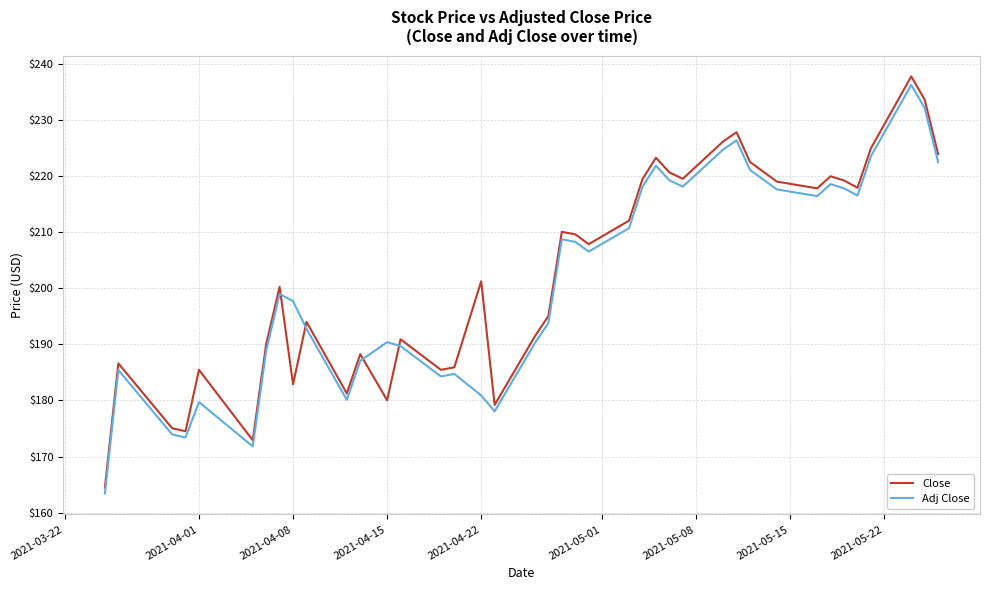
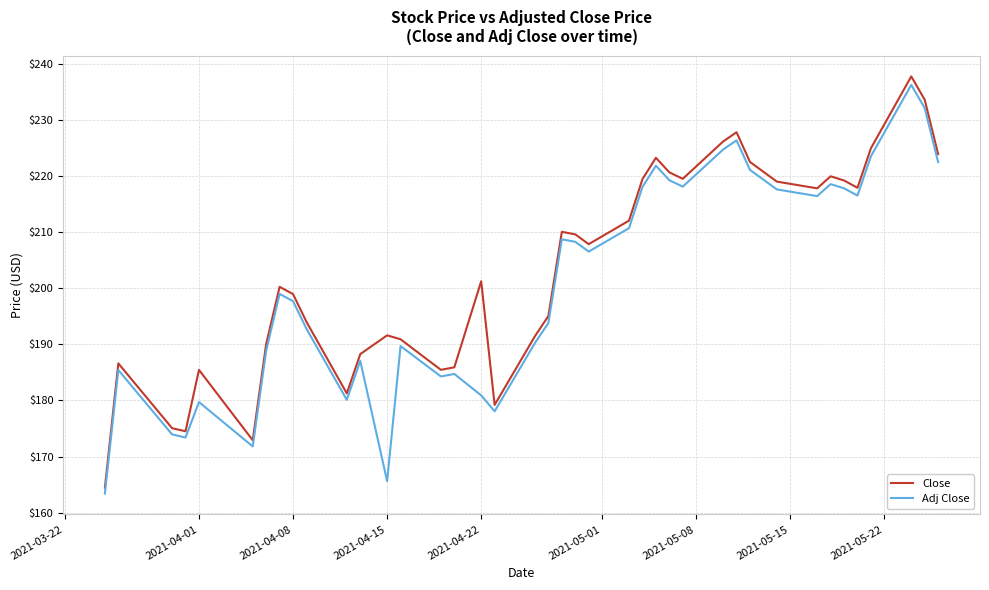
  {
    "Close": {
      "2021-04-01": "$185",
-     "2021-04-08": "$183",
-     "2021-04-15": "$180",
+     "2021-04-08": "$199",
+     "2021-04-15": "$192",
      "2021-04-22": "$201"
    },
    "Adj Close": {
      "2021-04-01": "$180",
      "2021-04-08": "$198",
-     "2021-04-15": "$190",
+     "2021-04-15": "$166",
      "2021-04-22": "$181"
    }
  }
